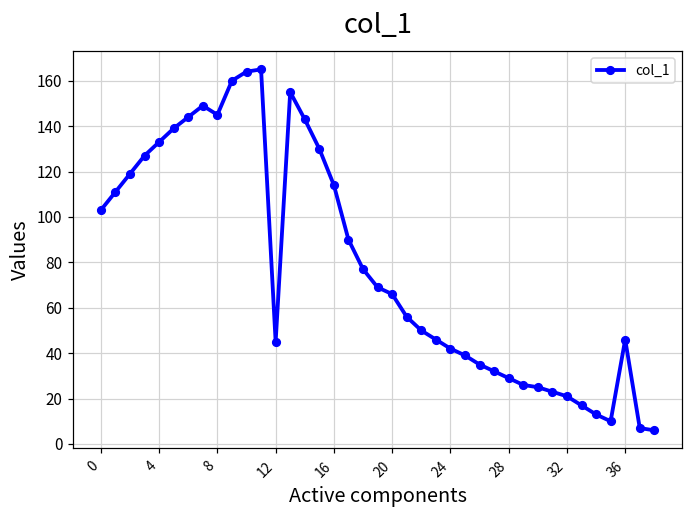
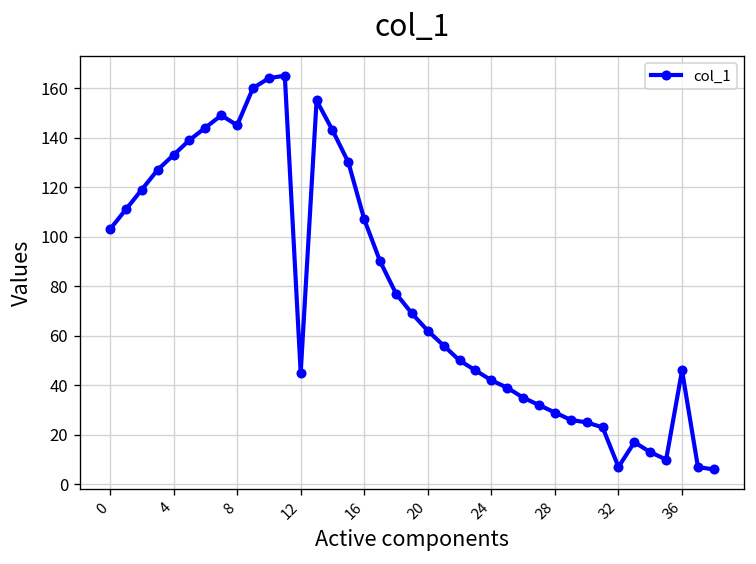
  {
    "0": 103,
    "4": 133,
    "8": 145,
    "12": 45,
-   "16": 114,
-   "20": 66,
+   "16": 107,
+   "20": 62,
    "24": 42,
    "28": 29,
-   "32": 21,
+   "32": 7,
    "36": 46
  }
